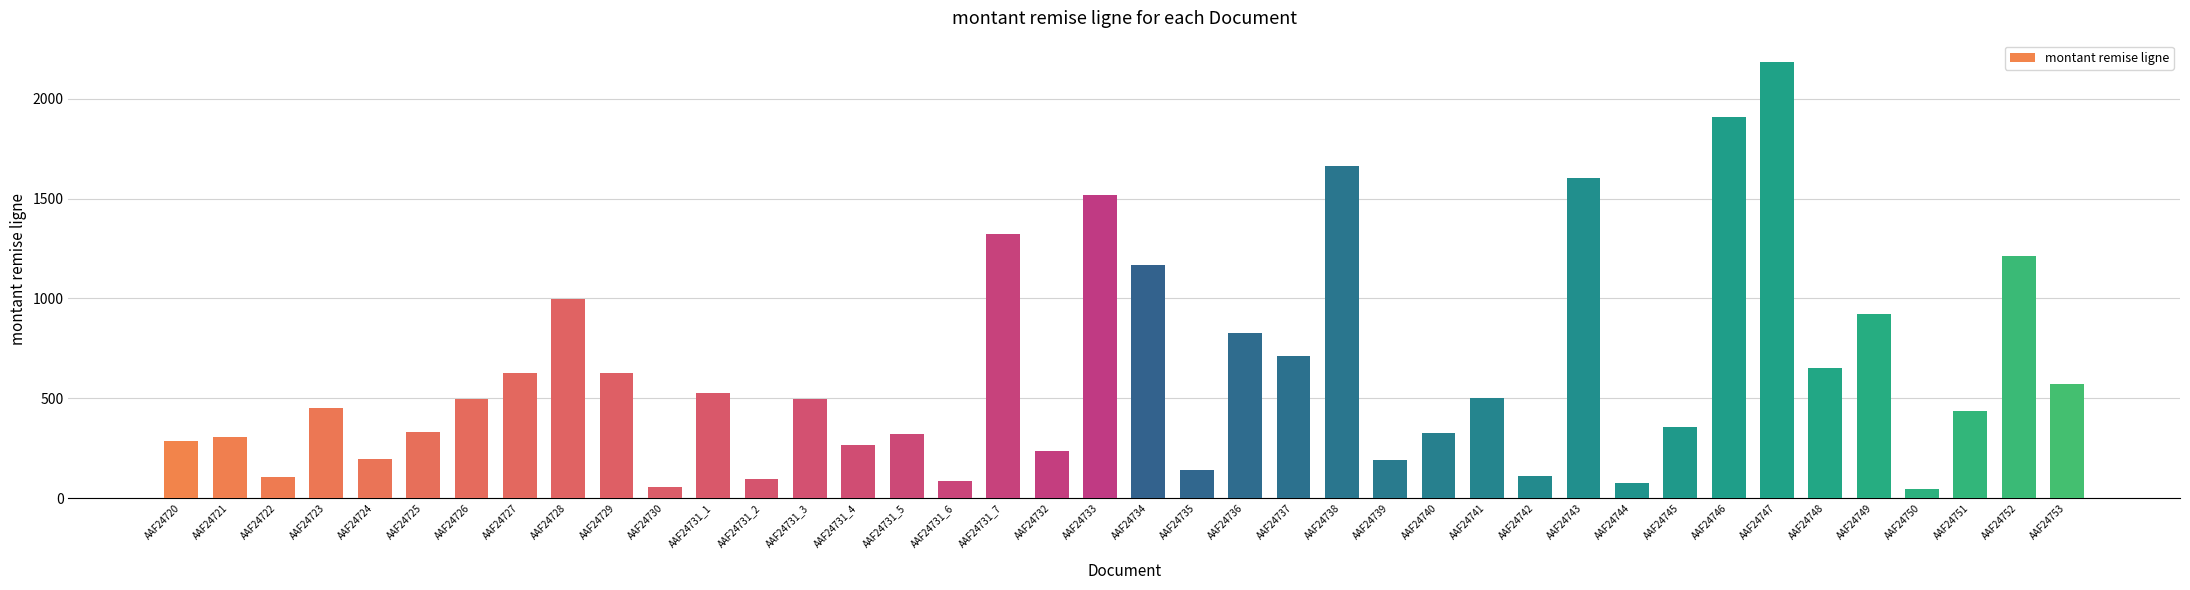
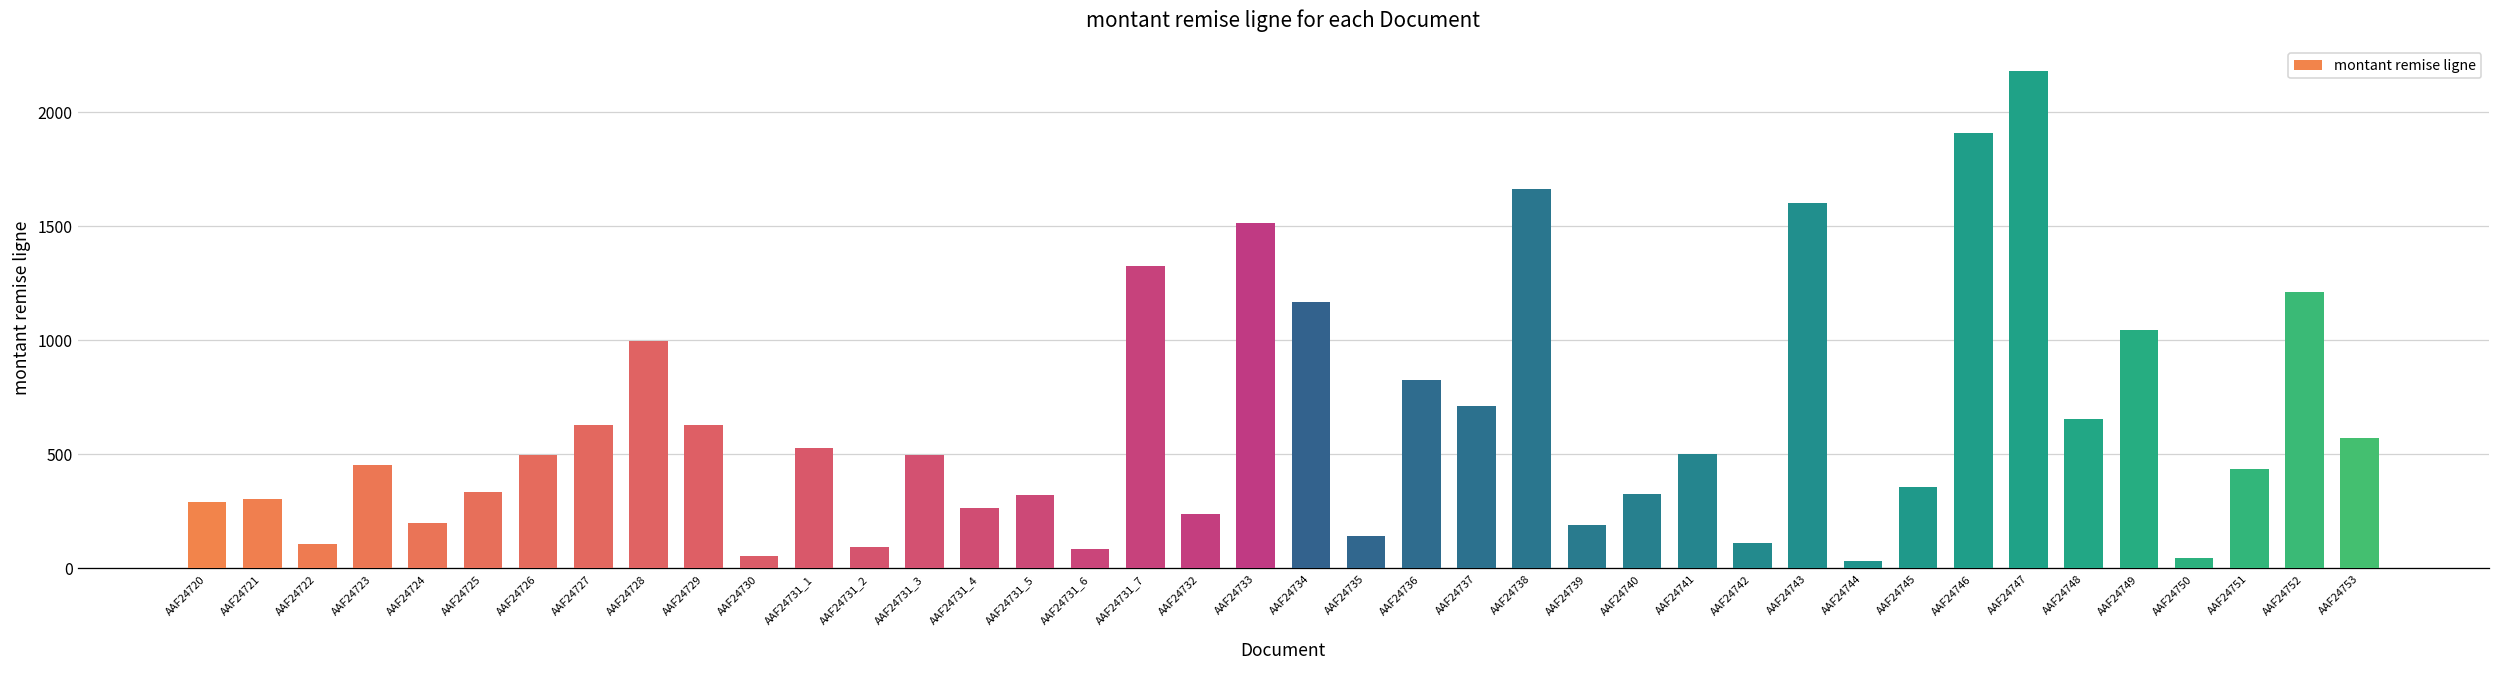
  {
    "AAF24720": 290,
    "AAF24721": 310,
    "AAF24722": 100,
    "AAF24723": 450,
    "AAF24724": 200,
    "AAF24725": 330,
    "AAF24726": 500,
    "AAF24727": 630,
    "AAF24728": 1000,
    "AAF24729": 630,
    "AAF24730": 50,
    "AAF24731_1": 530,
    "AAF24731_2": 90,
    "AAF24731_3": 500,
    "AAF24731_4": 270,
    "AAF24731_5": 320,
    "AAF24731_6": 80,
    "AAF24731_7": 1320,
    "AAF24732": 240,
    "AAF24733": 1520,
    "AAF24734": 1170,
    "AAF24735": 140,
    "AAF24736": 830,
    "AAF24737": 710,
    "AAF24738": 1660,
    "AAF24739": 190,
    "AAF24740": 330,
    "AAF24741": 500,
    "AAF24742": 110,
    "AAF24743": 1600,
-   "AAF24744": 80,
+   "AAF24744": 30,
    "AAF24745": 360,
    "AAF24746": 1910,
    "AAF24747": 2180,
    "AAF24748": 650,
-   "AAF24749": 920,
+   "AAF24749": 1040,
    "AAF24750": 50,
    "AAF24751": 430,
    "AAF24752": 1210,
    "AAF24753": 570
  }
